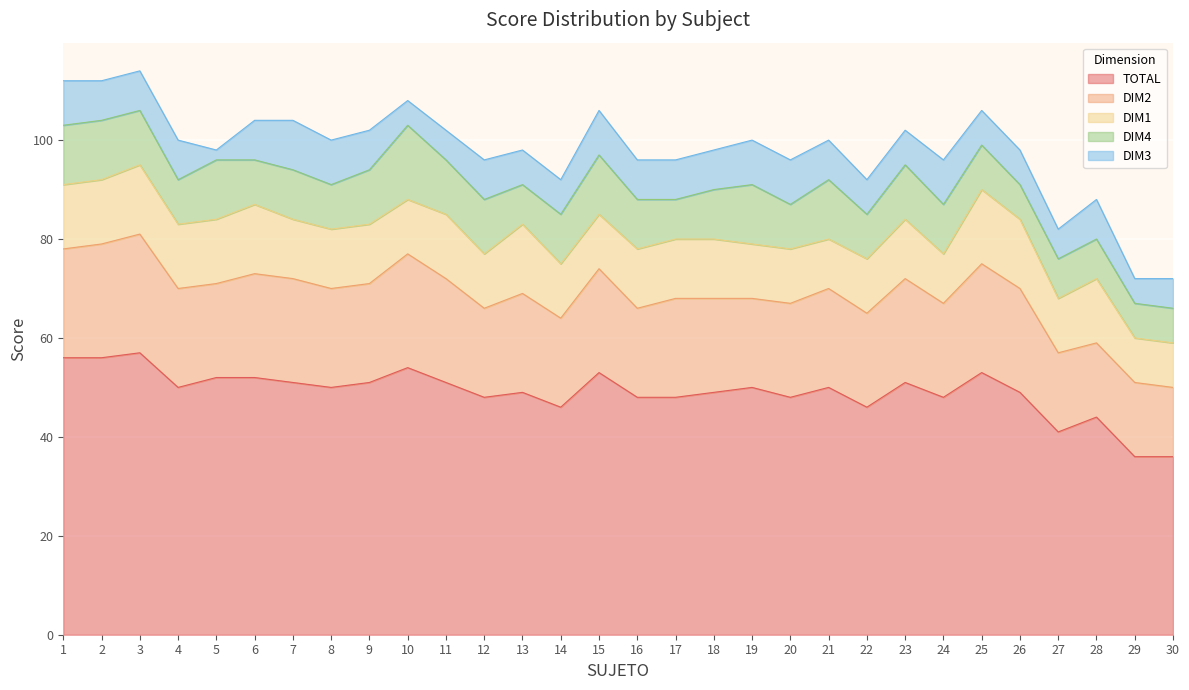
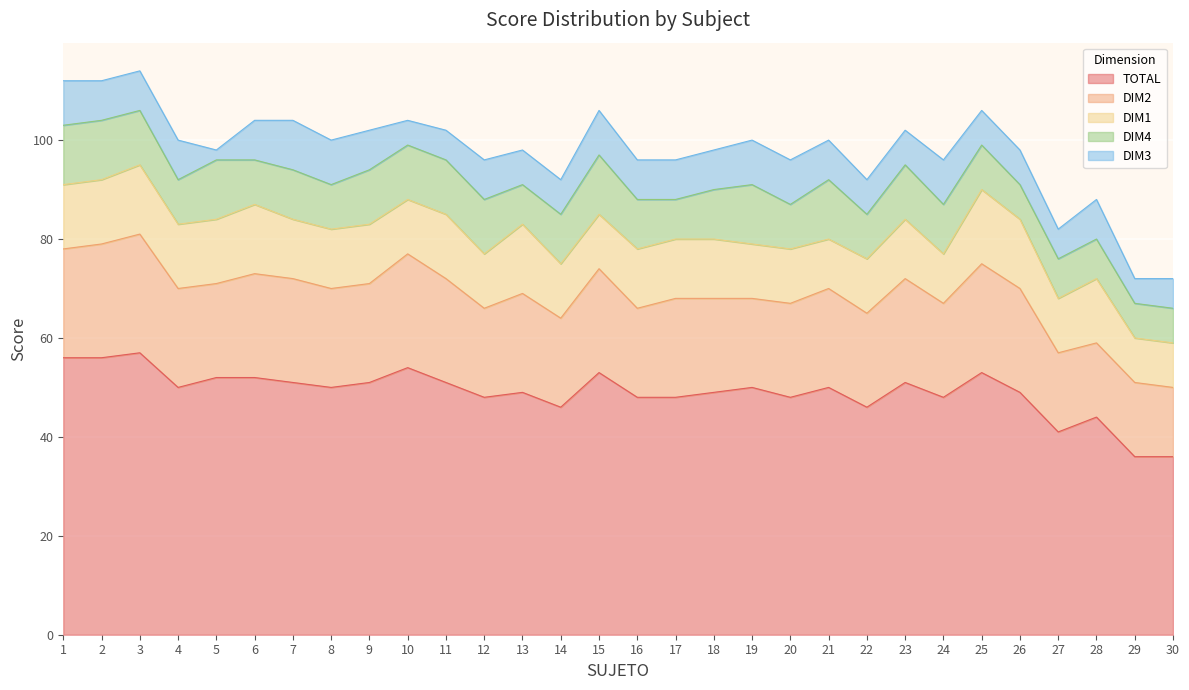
  {
    "DIM4": {
      "1": 12,
      "2": 12,
      "3": 11,
      "4": 9,
      "5": 12,
      "6": 9,
      "7": 10,
      "8": 9,
      "9": 11,
-     "10": 15,
+     "10": 11,
      "11": 11,
      "12": 11,
      "13": 8,
      "14": 10,
      "15": 12,
      "16": 10,
      "17": 8,
      "18": 10,
      "19": 12,
      "20": 9,
      "21": 12,
      "22": 9,
      "23": 11,
      "24": 10,
      "25": 9,
      "26": 7,
      "27": 8,
      "28": 8,
      "29": 7,
      "30": 7
    },
    "DIM3": {
      "1": 9,
      "2": 8,
      "3": 8,
      "4": 8,
      "5": 2,
      "6": 8,
      "7": 10,
      "8": 9,
      "9": 8,
      "10": 5,
      "11": 6,
      "12": 8,
      "13": 7,
      "14": 7,
      "15": 9,
      "16": 8,
      "17": 8,
      "18": 8,
      "19": 9,
      "20": 9,
      "21": 8,
      "22": 7,
      "23": 7,
      "24": 9,
      "25": 7,
      "26": 7,
      "27": 6,
      "28": 8,
      "29": 5,
      "30": 6
    }
  }
